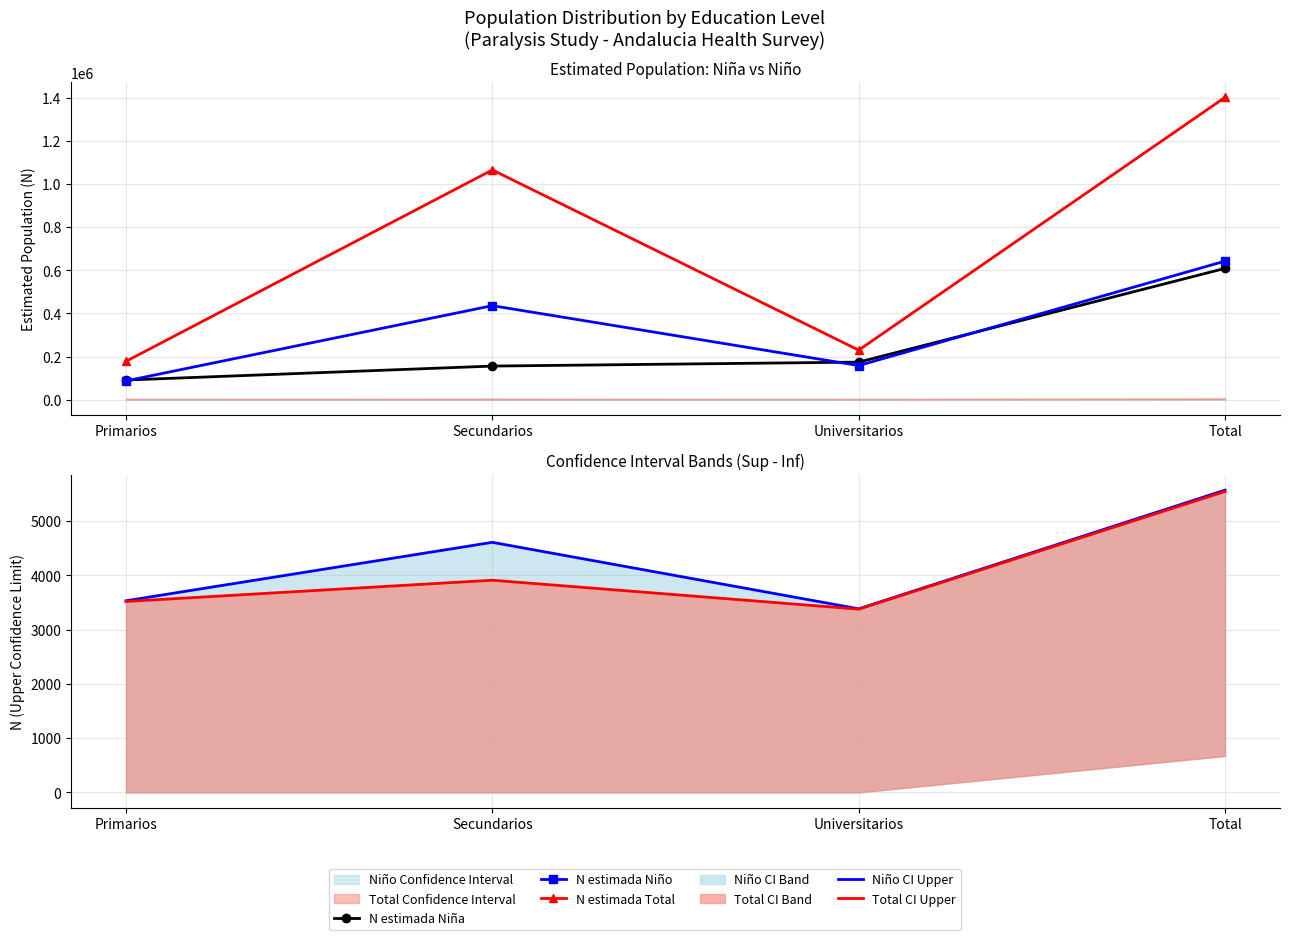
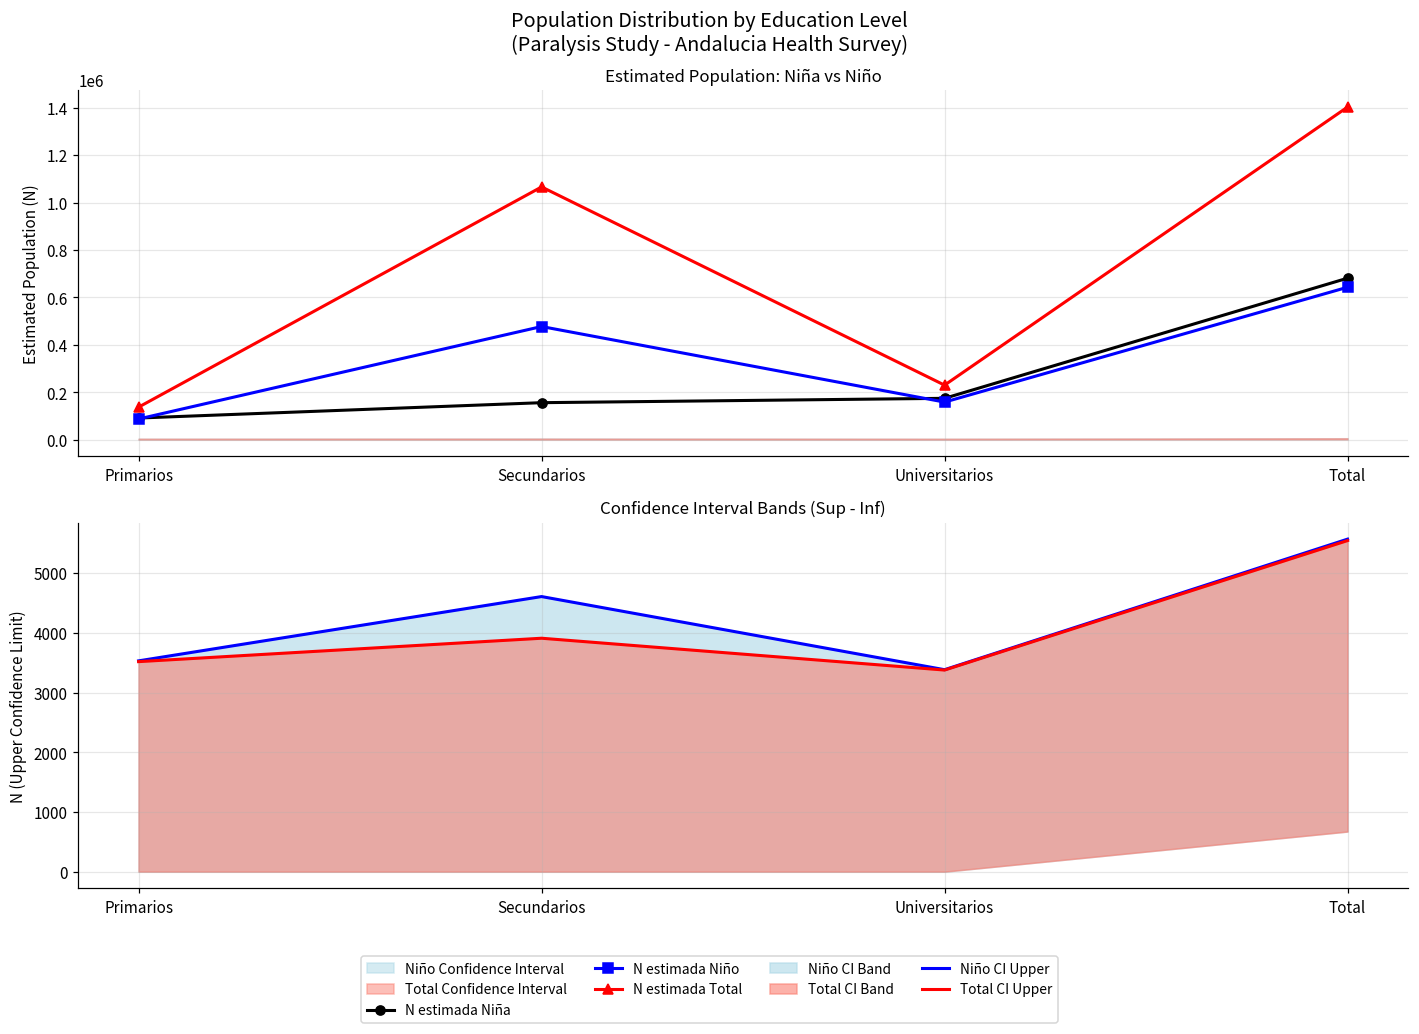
  {
    "Estimated Population: Niña vs Niño": {
      "N estimada Niña": {
        "Secundarios": 160000,
        "Universitarios": 170000,
-       "Total": 610000
+       "Total": 680000
      },
      "N estimada Niño": {
-       "Secundarios": 440000,
+       "Secundarios": 480000,
        "Universitarios": 160000,
        "Total": 640000
      },
      "N estimada Total": {
-       "Primarios": 180000,
+       "Primarios": 140000,
        "Secundarios": 1070000,
        "Universitarios": 230000,
        "Total": 1400000
      }
    },
    "Confidence Interval Bands (Sup - Inf)": {
      "Niño CI Band": {
        "Secundarios": 4600
      },
      "Total CI Band": {
        "Secundarios": 3900
      }
    }
  }
